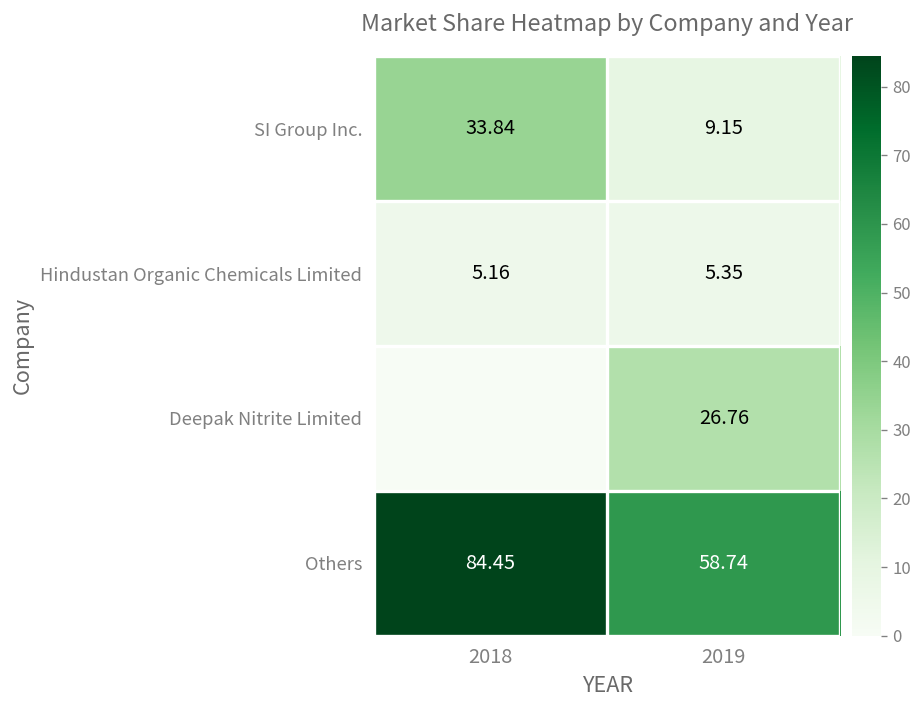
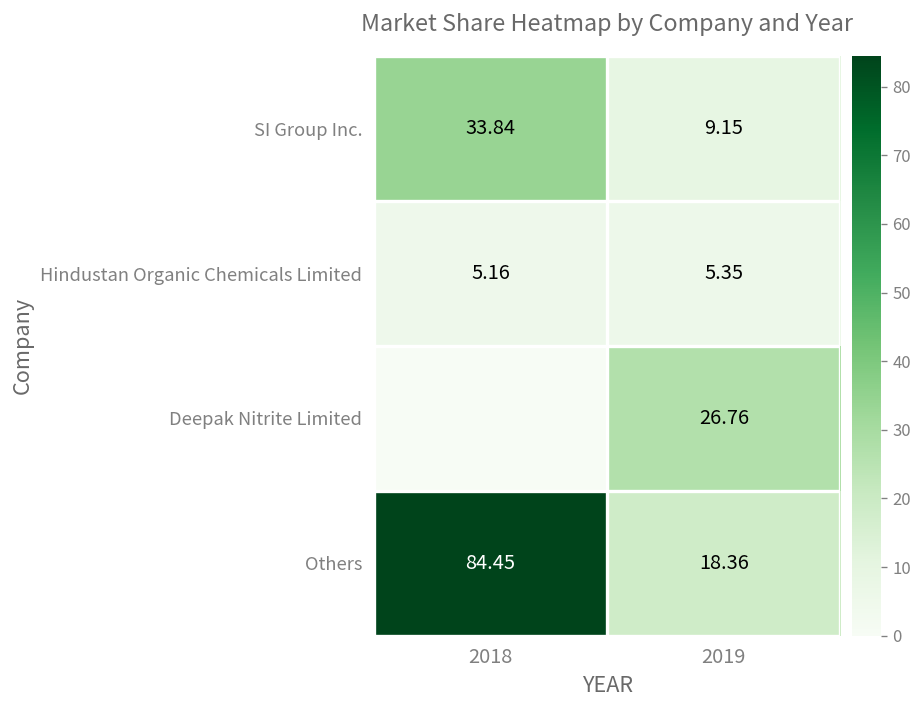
  {
    "SI Group Inc.": {
      "2018": 33.84,
      "2019": 9.15
    },
    "Hindustan Organic Chemicals Limited": {
      "2018": 5.16,
      "2019": 5.35
    },
    "Deepak Nitrite Limited": {
      "2019": 26.76
    },
    "Others": {
      "2018": 84.45,
-     "2019": 58.74
+     "2019": 18.36
    }
  }
